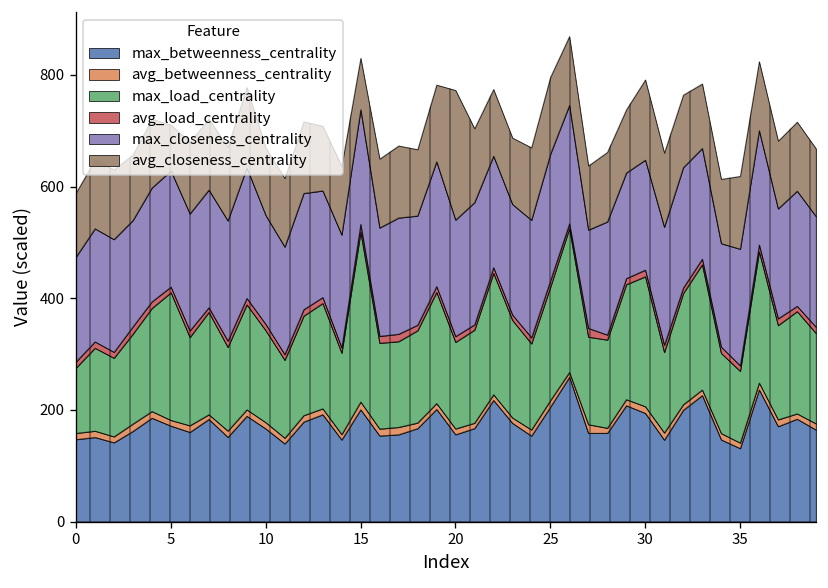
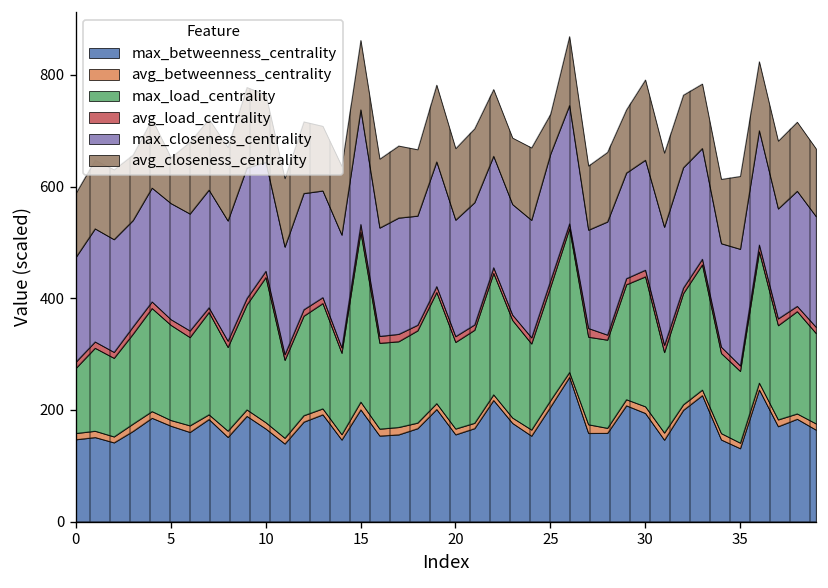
  {
    "max_load_centrality": {
-     "5": 230,
-     "10": 160
+     "5": 170,
+     "10": 260
    },
    "avg_closeness_centrality": {
      "0": 110,
-     "15": 90,
-     "20": 230,
-     "25": 140,
+     "15": 120,
+     "20": 130,
+     "25": 70,
      "30": 140,
      "35": 130
    }
  }
